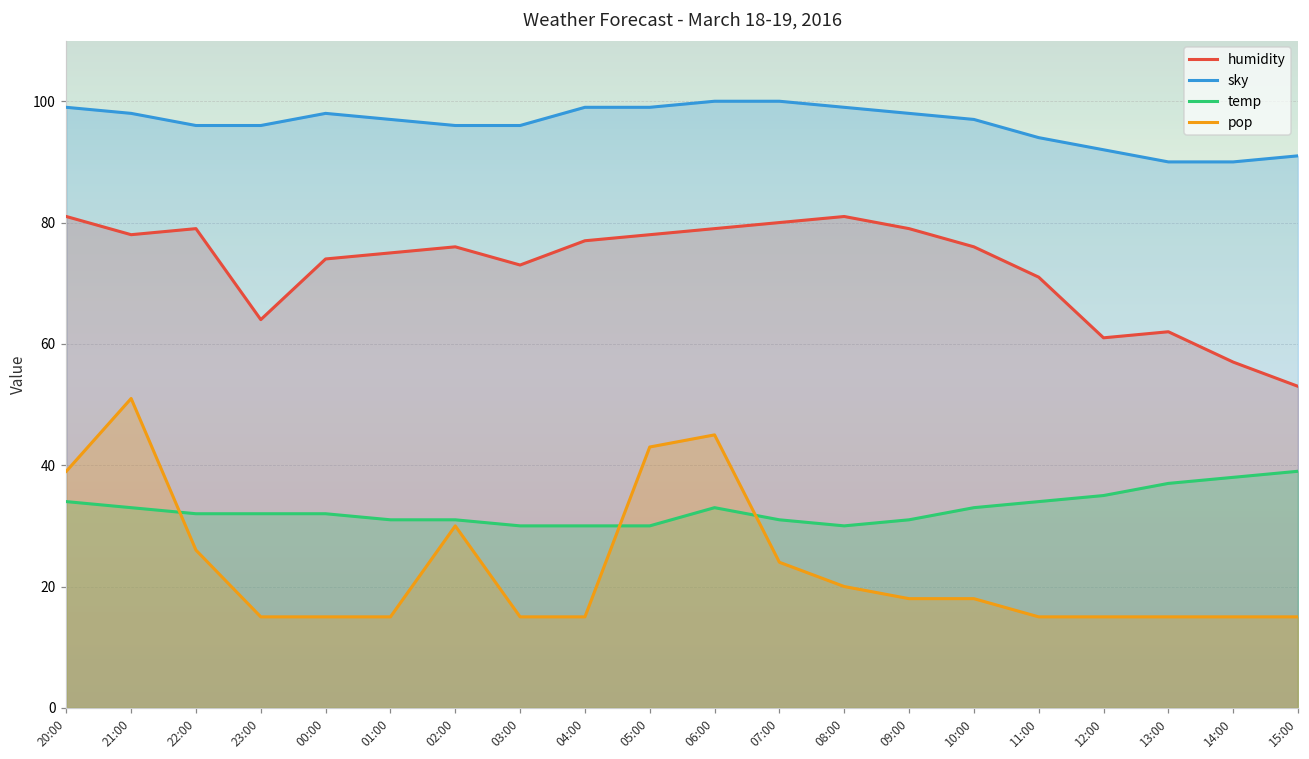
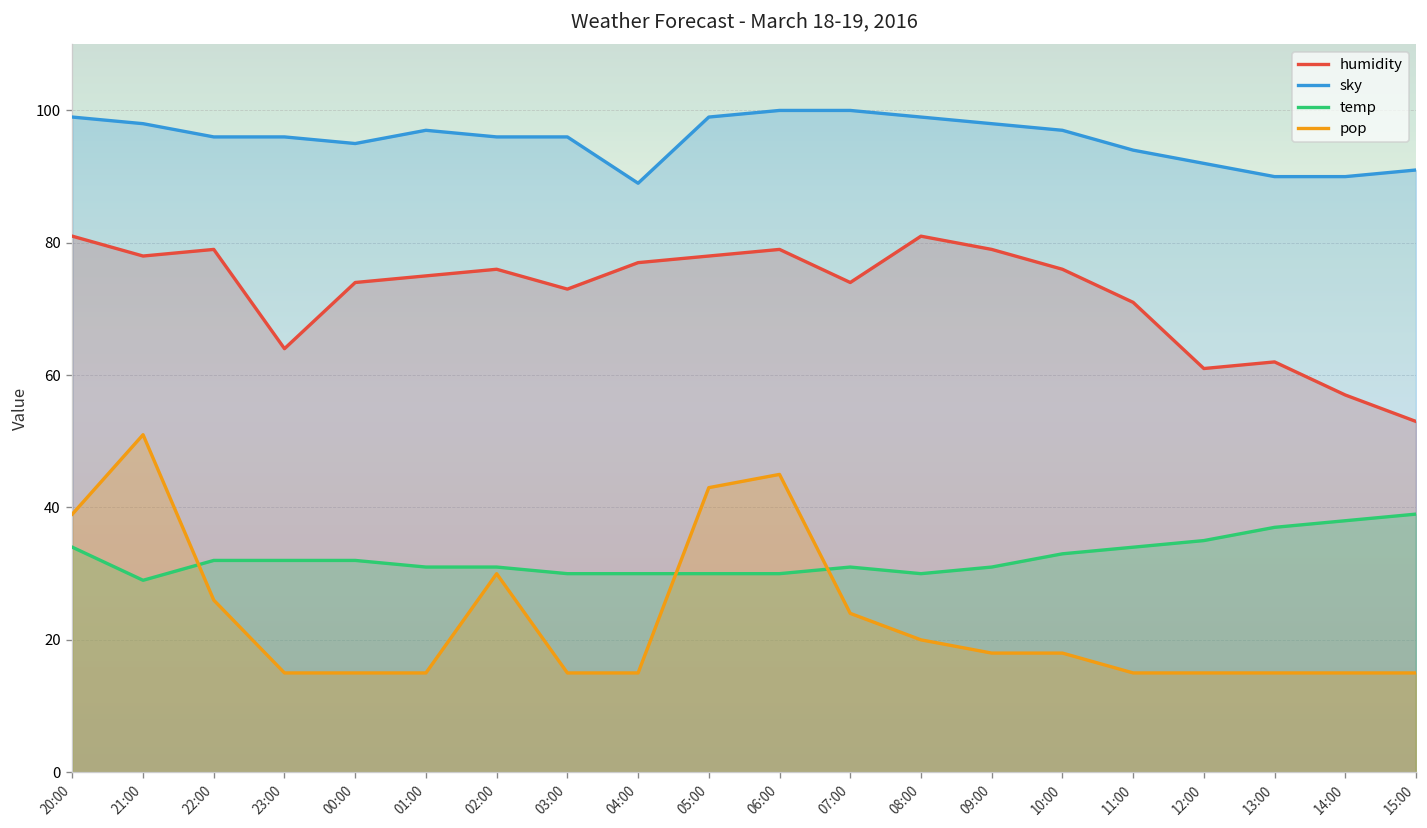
  {
    "humidity": {
      "20:00": 81,
      "21:00": 78,
      "22:00": 79,
      "23:00": 64,
      "00:00": 74,
      "01:00": 75,
      "02:00": 76,
      "03:00": 73,
      "04:00": 77,
      "05:00": 78,
      "06:00": 79,
-     "07:00": 80,
+     "07:00": 74,
      "08:00": 81,
      "09:00": 79,
      "10:00": 76,
      "11:00": 71,
      "12:00": 61,
      "13:00": 62,
      "14:00": 57,
      "15:00": 53
    },
    "sky": {
      "20:00": 99,
      "21:00": 98,
      "22:00": 96,
      "23:00": 96,
-     "00:00": 98,
+     "00:00": 95,
      "01:00": 97,
      "02:00": 96,
      "03:00": 96,
-     "04:00": 99,
+     "04:00": 89,
      "05:00": 99,
      "06:00": 100,
      "07:00": 100,
      "08:00": 99,
      "09:00": 98,
      "10:00": 97,
      "11:00": 94,
      "12:00": 92,
      "13:00": 90,
      "14:00": 90,
      "15:00": 91
    },
    "temp": {
      "20:00": 34,
-     "21:00": 33,
+     "21:00": 29,
      "22:00": 32,
      "23:00": 32,
      "00:00": 32,
      "01:00": 31,
      "02:00": 31,
      "03:00": 30,
      "04:00": 30,
      "05:00": 30,
-     "06:00": 33,
+     "06:00": 30,
      "07:00": 31,
      "08:00": 30,
      "09:00": 31,
      "10:00": 33,
      "11:00": 34,
      "12:00": 35,
      "13:00": 37,
      "14:00": 38,
      "15:00": 39
    },
    "pop": {
      "20:00": 39,
      "21:00": 51,
      "22:00": 26,
      "23:00": 15,
      "00:00": 15,
      "01:00": 15,
      "02:00": 30,
      "03:00": 15,
      "04:00": 15,
      "05:00": 43,
      "06:00": 45,
      "07:00": 24,
      "08:00": 20,
      "09:00": 18,
      "10:00": 18,
      "11:00": 15,
      "12:00": 15,
      "13:00": 15,
      "14:00": 15,
      "15:00": 15
    }
  }
